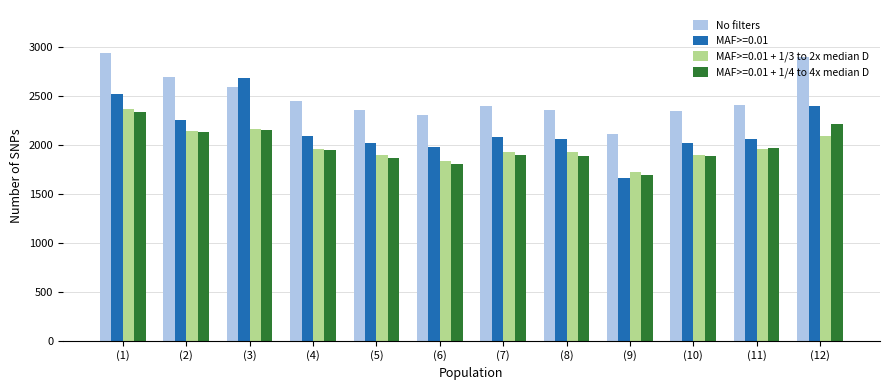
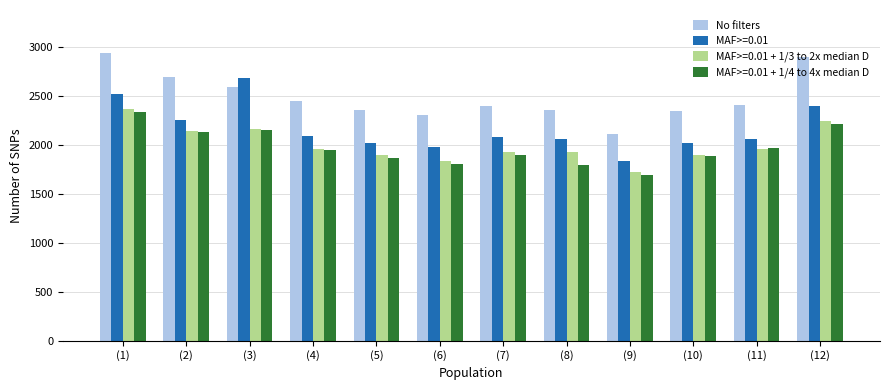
  {
    "No filters": {
      "(1)": 2900,
      "(2)": 2700,
      "(3)": 2600,
      "(4)": 2400,
      "(5)": 2400,
      "(6)": 2300,
      "(7)": 2400,
      "(8)": 2400,
      "(9)": 2100,
      "(10)": 2300,
      "(11)": 2400,
      "(12)": 2900
    },
    "MAF>=0.01": {
      "(1)": 2500,
      "(2)": 2300,
      "(3)": 2700,
      "(4)": 2100,
      "(5)": 2000,
      "(6)": 2000,
      "(7)": 2100,
      "(8)": 2100,
-     "(9)": 1700,
+     "(9)": 1800,
      "(10)": 2000,
      "(11)": 2100,
      "(12)": 2400
    },
    "MAF>=0.01 + 1/3 to 2x median D": {
      "(1)": 2400,
      "(2)": 2100,
      "(3)": 2200,
      "(4)": 2000,
      "(5)": 1900,
      "(6)": 1800,
      "(7)": 1900,
      "(8)": 1900,
      "(9)": 1700,
      "(10)": 1900,
      "(11)": 2000,
-     "(12)": 2100
+     "(12)": 2200
    },
    "MAF>=0.01 + 1/4 to 4x median D": {
      "(1)": 2300,
      "(2)": 2100,
      "(3)": 2100,
      "(4)": 1900,
      "(5)": 1900,
      "(6)": 1800,
      "(7)": 1900,
-     "(8)": 1900,
+     "(8)": 1800,
      "(9)": 1700,
      "(10)": 1900,
      "(11)": 2000,
      "(12)": 2200
    }
  }
